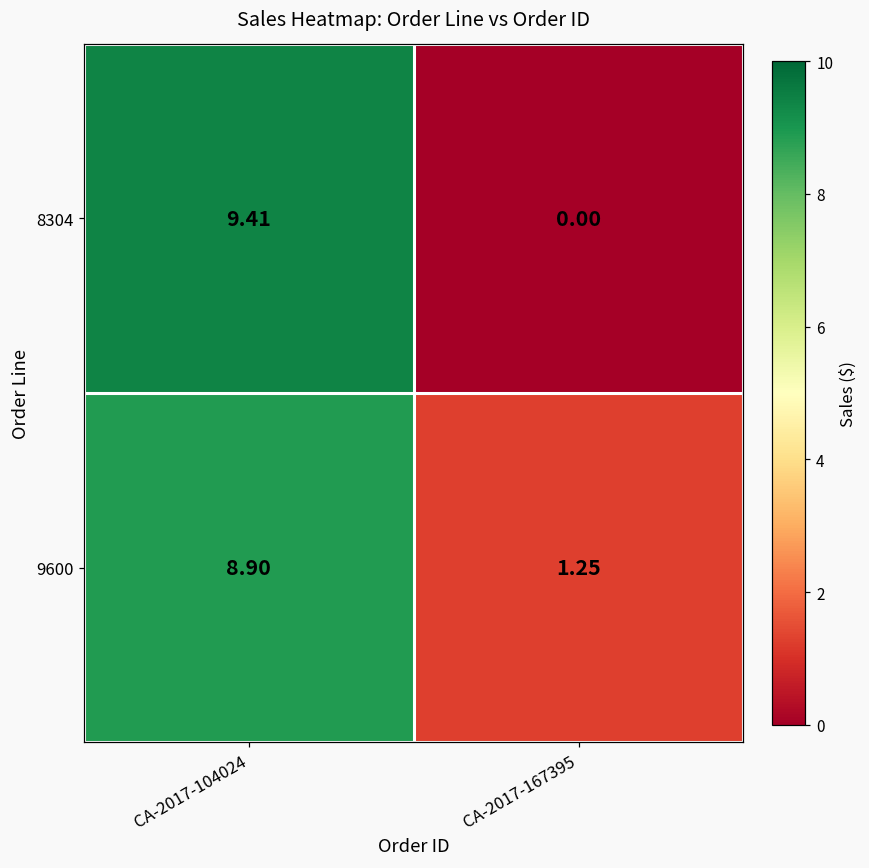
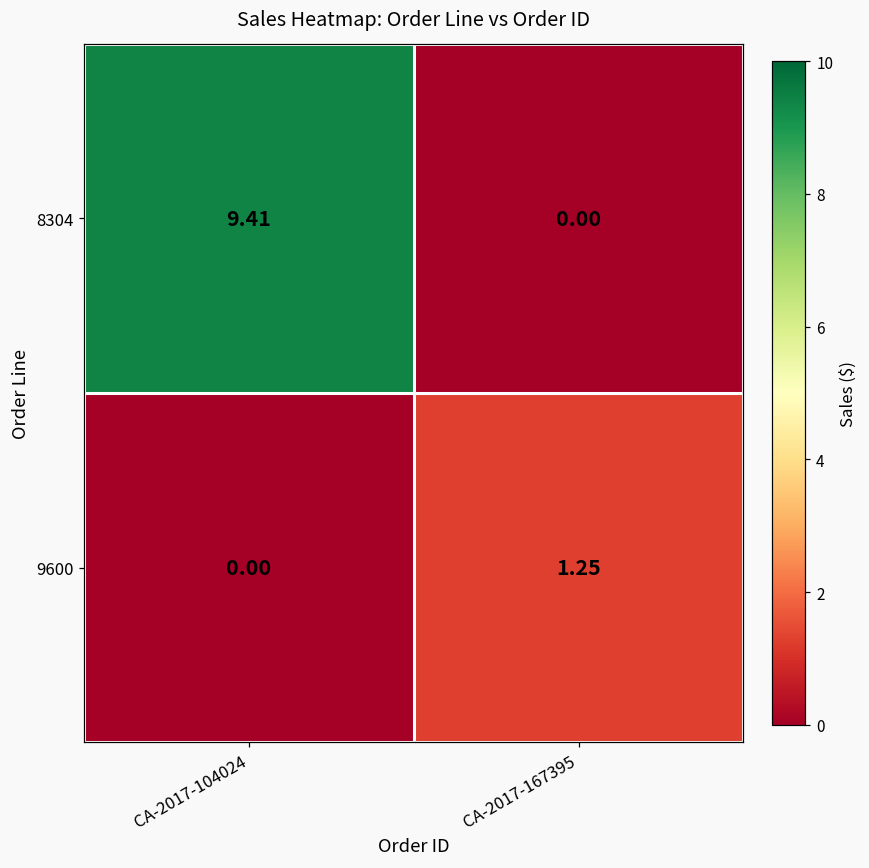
  {
    "8304": {
      "CA-2017-104024": 9.41,
      "CA-2017-167395": 0.00
    },
    "9600": {
-     "CA-2017-104024": 8.90,
+     "CA-2017-104024": 0.00,
      "CA-2017-167395": 1.25
    }
  }
